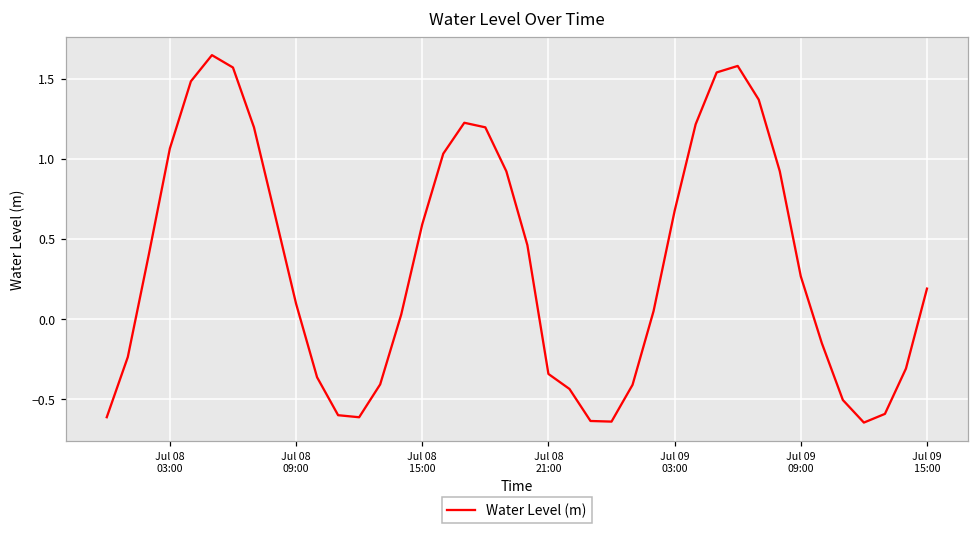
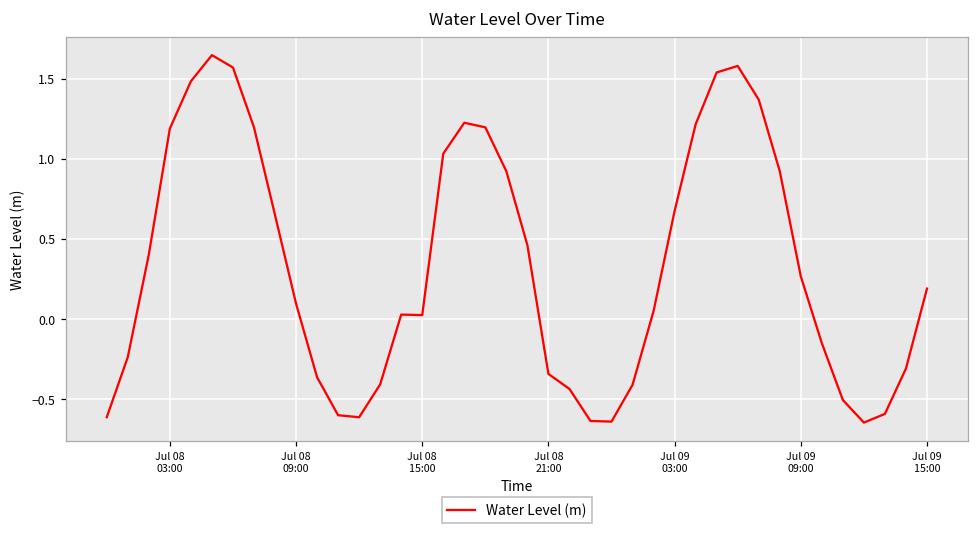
  {
-   "Jul 08 03:00": 1.06,
+   "Jul 08 03:00": 1.19,
    "Jul 08 09:00": 0.09,
-   "Jul 08 15:00": 0.59,
+   "Jul 08 15:00": 0.02,
    "Jul 08 21:00": -0.34,
    "Jul 09 03:00": 0.67,
    "Jul 09 09:00": 0.26,
    "Jul 09 15:00": 0.19
  }
